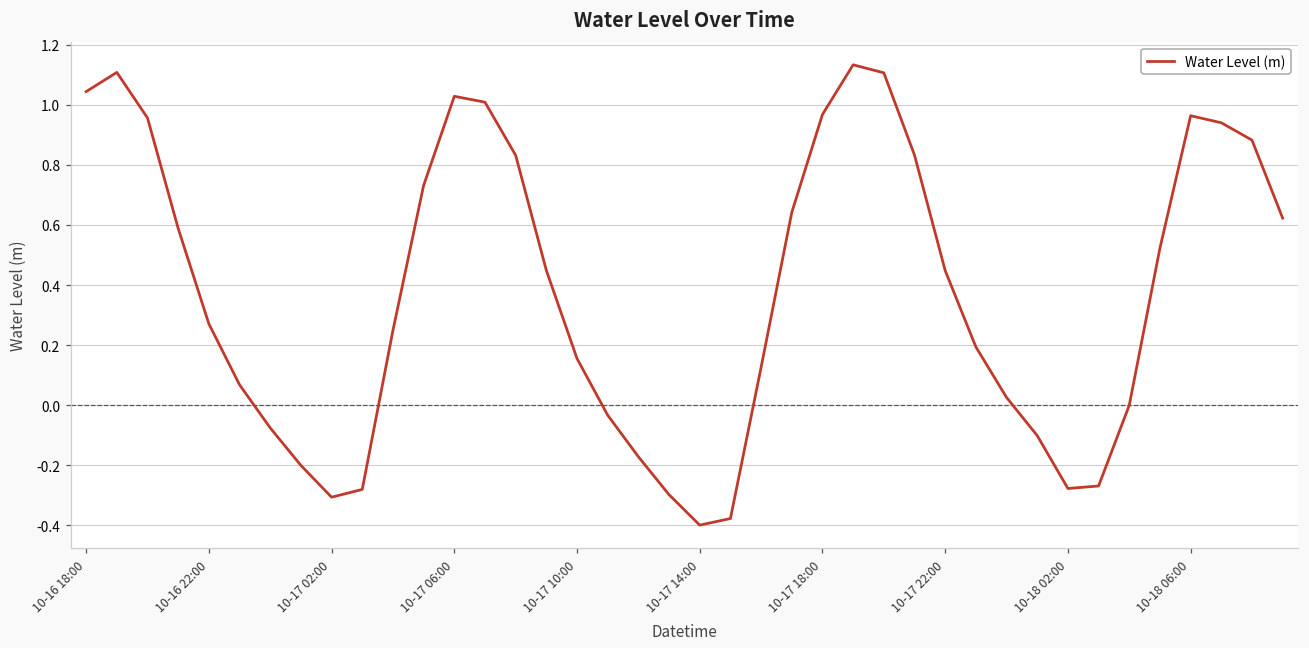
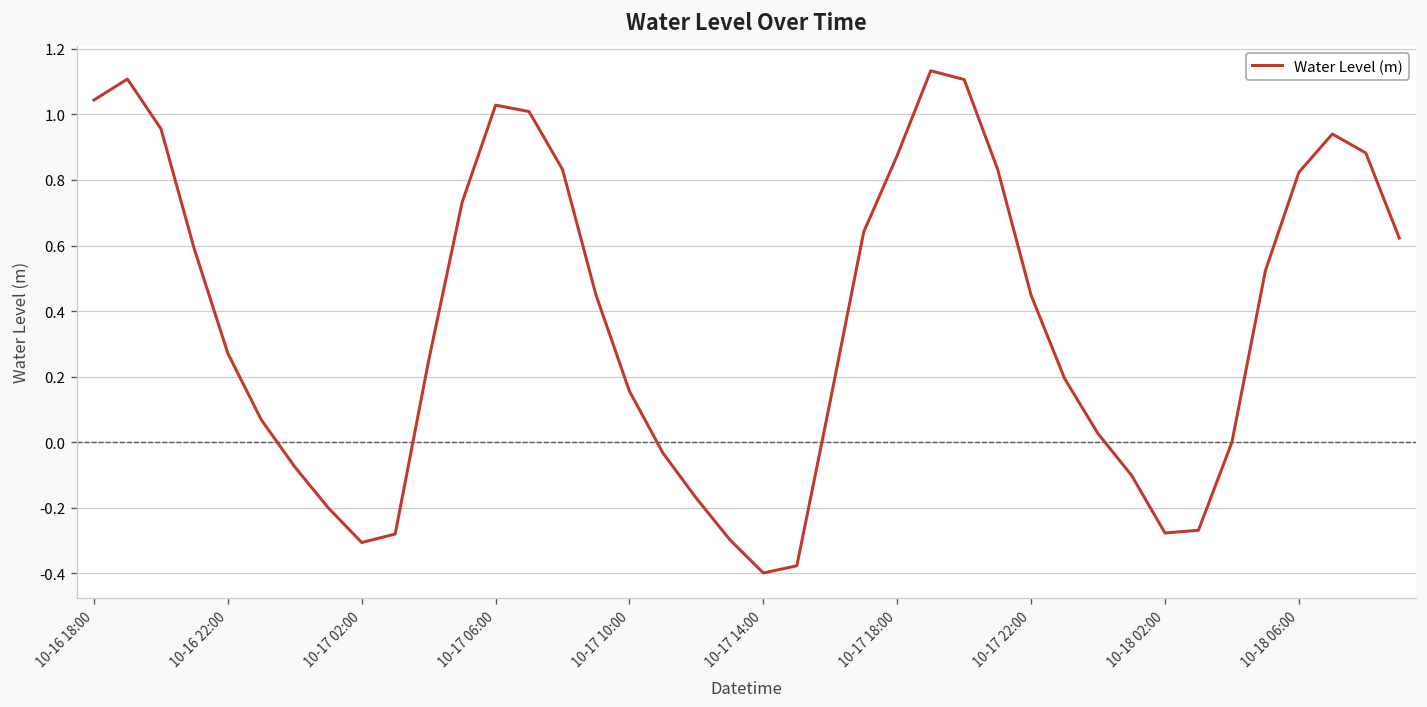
  {
    "10-16 18:00": 1.04,
    "10-16 22:00": 0.27,
    "10-17 02:00": -0.31,
    "10-17 06:00": 1.03,
    "10-17 10:00": 0.16,
    "10-17 14:00": -0.40,
-   "10-17 18:00": 0.97,
+   "10-17 18:00": 0.87,
    "10-17 22:00": 0.45,
    "10-18 02:00": -0.28,
-   "10-18 06:00": 0.96
+   "10-18 06:00": 0.82
  }
